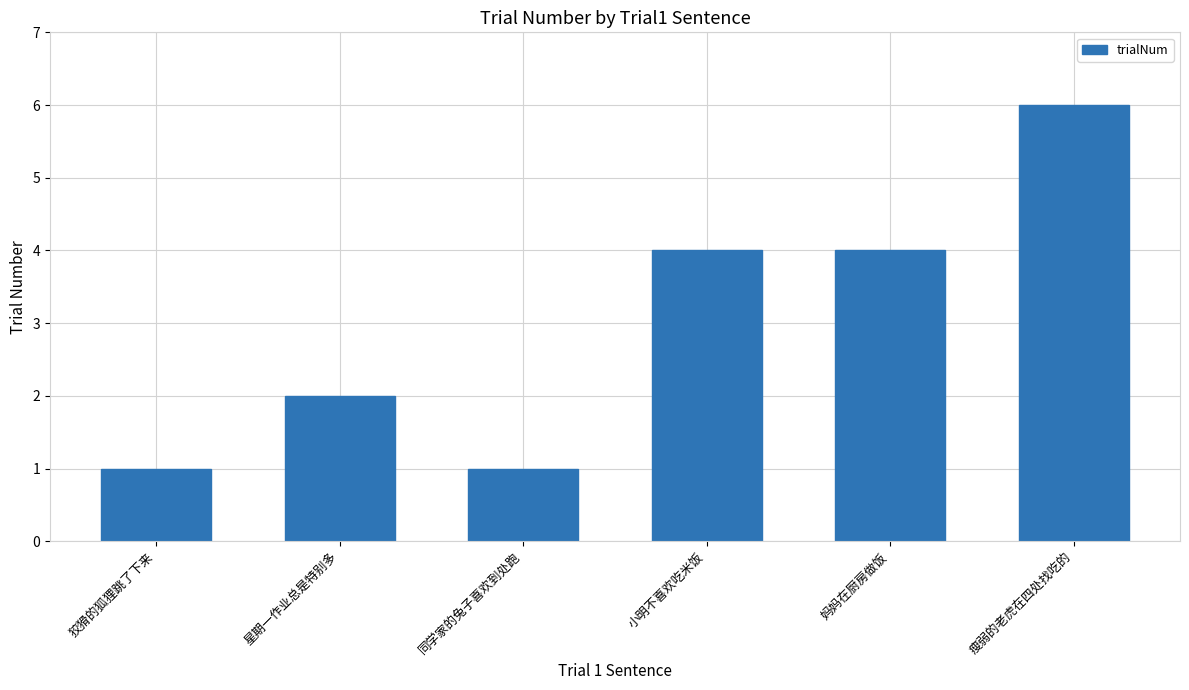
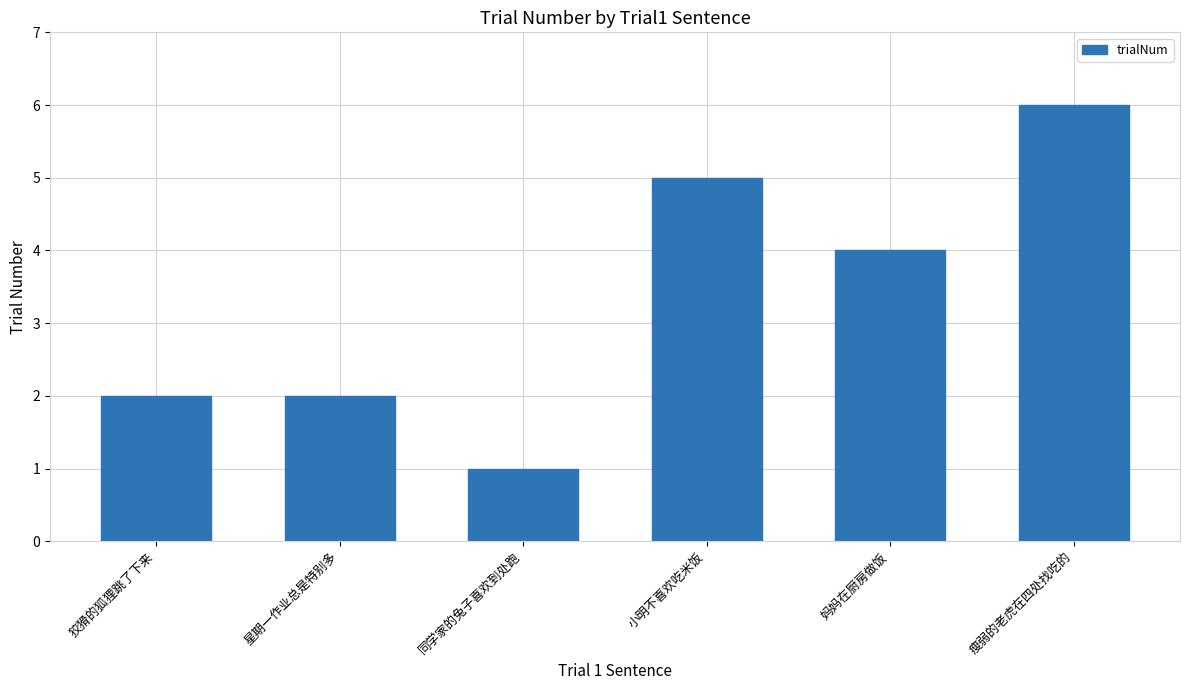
  {
-   "狡猾的狐狸跳了下来": 1,
+   "狡猾的狐狸跳了下来": 2,
    "星期一作业总是特别多": 2,
    "同学家的兔子喜欢到处跑": 1,
-   "小明不喜欢吃米饭": 4,
+   "小明不喜欢吃米饭": 5,
    "妈妈在厨房做饭": 4,
    "瘦弱的老虎在四处找吃的": 6
  }
